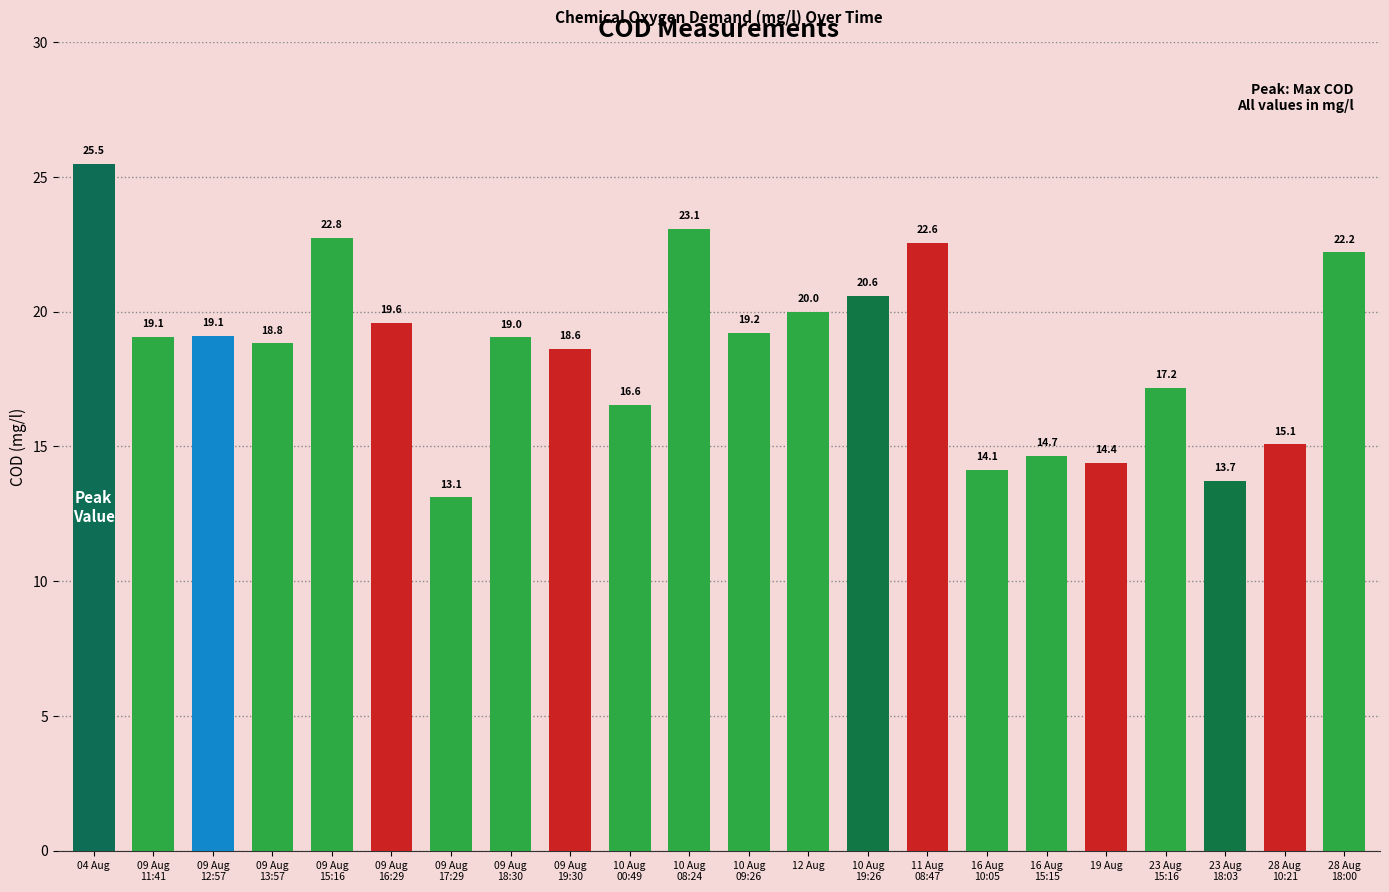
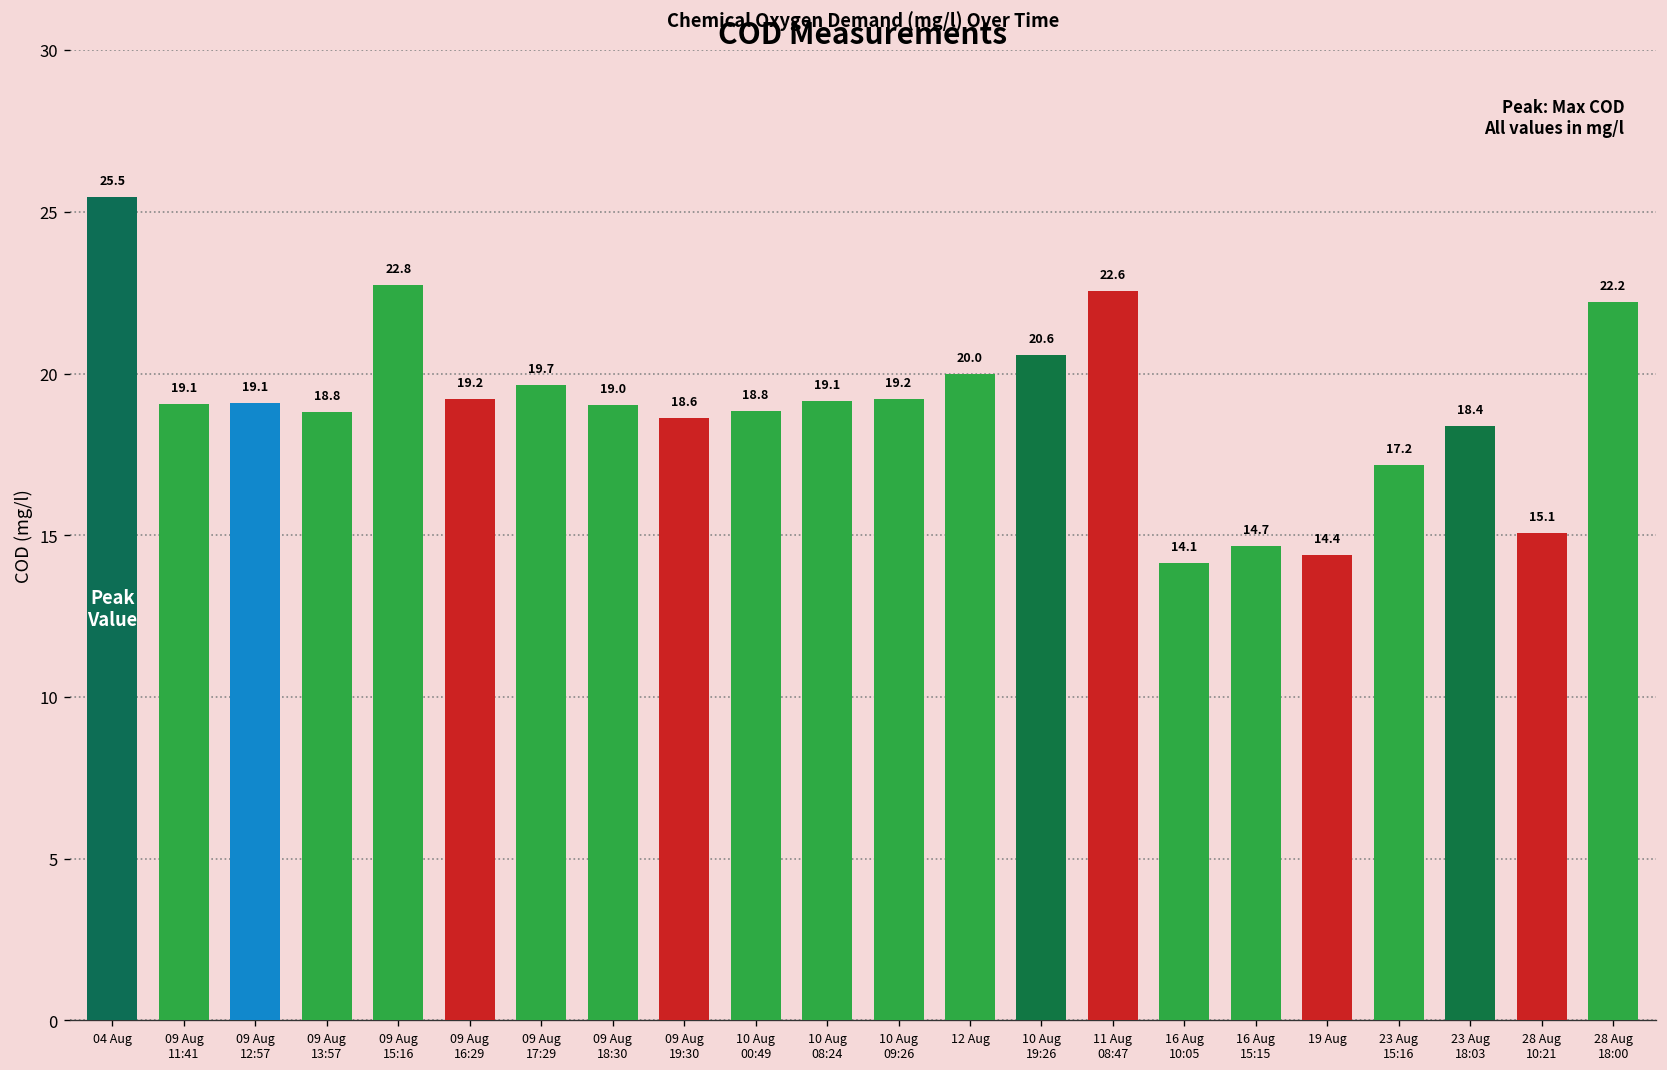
  {
    "04 Aug": 25.5,
    "09 Aug 11:41": 19.1,
    "09 Aug 12:57": 19.1,
    "09 Aug 13:57": 18.8,
    "09 Aug 15:16": 22.8,
-   "09 Aug 16:29": 19.6,
-   "09 Aug 17:29": 13.1,
+   "09 Aug 16:29": 19.2,
+   "09 Aug 17:29": 19.7,
    "09 Aug 18:30": 19.0,
    "09 Aug 19:30": 18.6,
-   "10 Aug 00:49": 16.6,
-   "10 Aug 08:24": 23.1,
+   "10 Aug 00:49": 18.8,
+   "10 Aug 08:24": 19.1,
    "10 Aug 09:26": 19.2,
    "12 Aug": 20.0,
    "10 Aug 19:26": 20.6,
    "11 Aug 08:47": 22.6,
    "16 Aug 10:05": 14.1,
    "16 Aug 15:15": 14.7,
    "19 Aug": 14.4,
    "23 Aug 15:16": 17.2,
-   "23 Aug 18:03": 13.7,
+   "23 Aug 18:03": 18.4,
    "28 Aug 10:21": 15.1,
    "28 Aug 18:00": 22.2
  }
